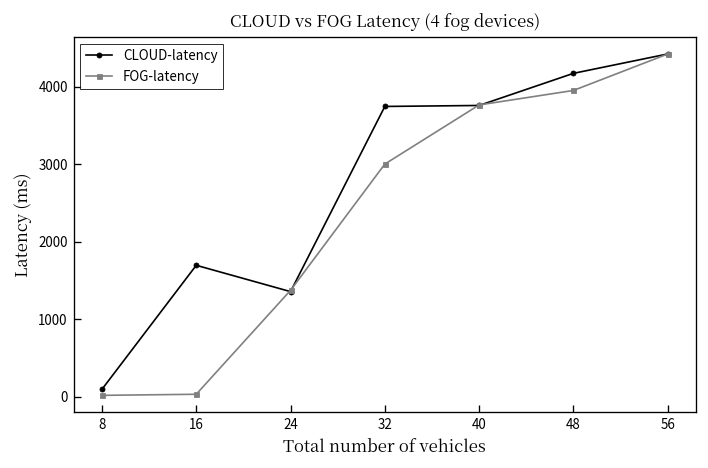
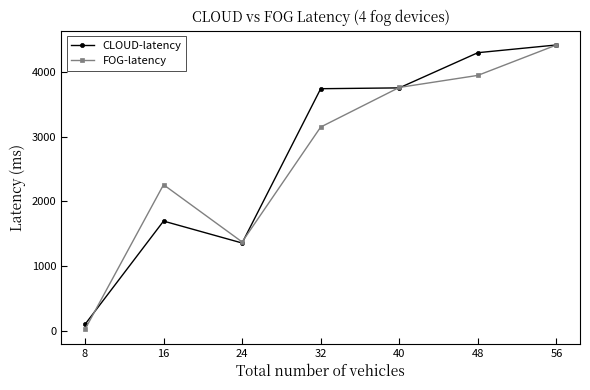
  {
    "CLOUD-latency": {
      "8": 100,
      "16": 1700,
      "32": 3700,
-     "48": 4200
+     "48": 4300
    },
    "FOG-latency": {
      "8": 0,
-     "16": 0,
-     "32": 3000,
+     "16": 2300,
+     "32": 3200,
      "48": 3900
    }
  }
